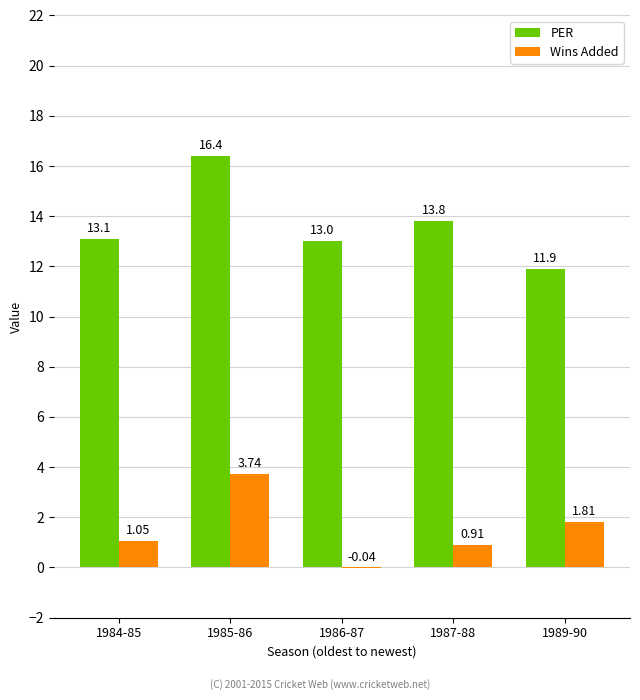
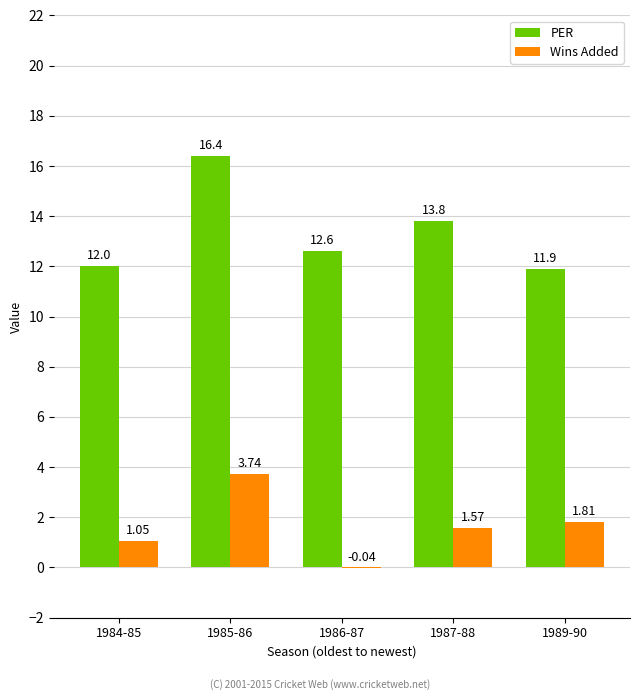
  {
    "PER": {
-     "1984-85": 13.1,
+     "1984-85": 12.0,
      "1985-86": 16.4,
-     "1986-87": 13.0,
+     "1986-87": 12.6,
      "1987-88": 13.8,
      "1989-90": 11.9
    },
    "Wins Added": {
      "1984-85": 1.05,
      "1985-86": 3.74,
      "1986-87": -0.04,
-     "1987-88": 0.91,
+     "1987-88": 1.57,
      "1989-90": 1.81
    }
  }
